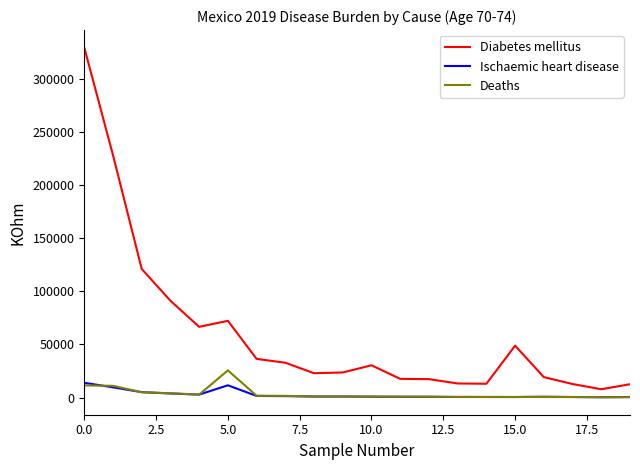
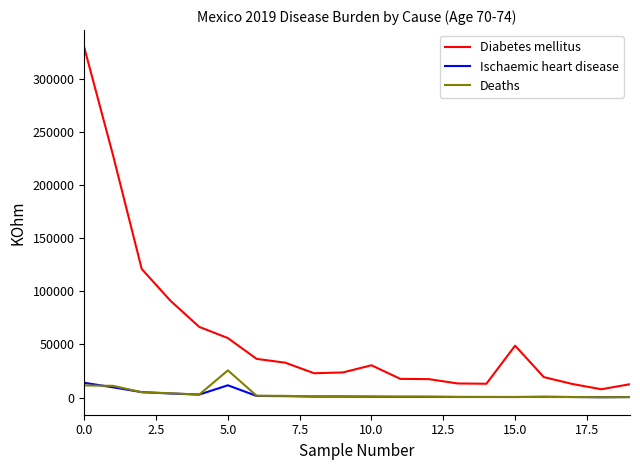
  {
    "Diabetes mellitus": {
      "0.0": 329000,
-     "5.0": 72000,
+     "5.0": 56000,
      "10.0": 30000,
      "15.0": 49000
    },
    "Ischaemic heart disease": {
      "0.0": 14000,
      "5.0": 12000
    },
    "Deaths": {
      "0.0": 11000,
      "5.0": 26000
    }
  }
